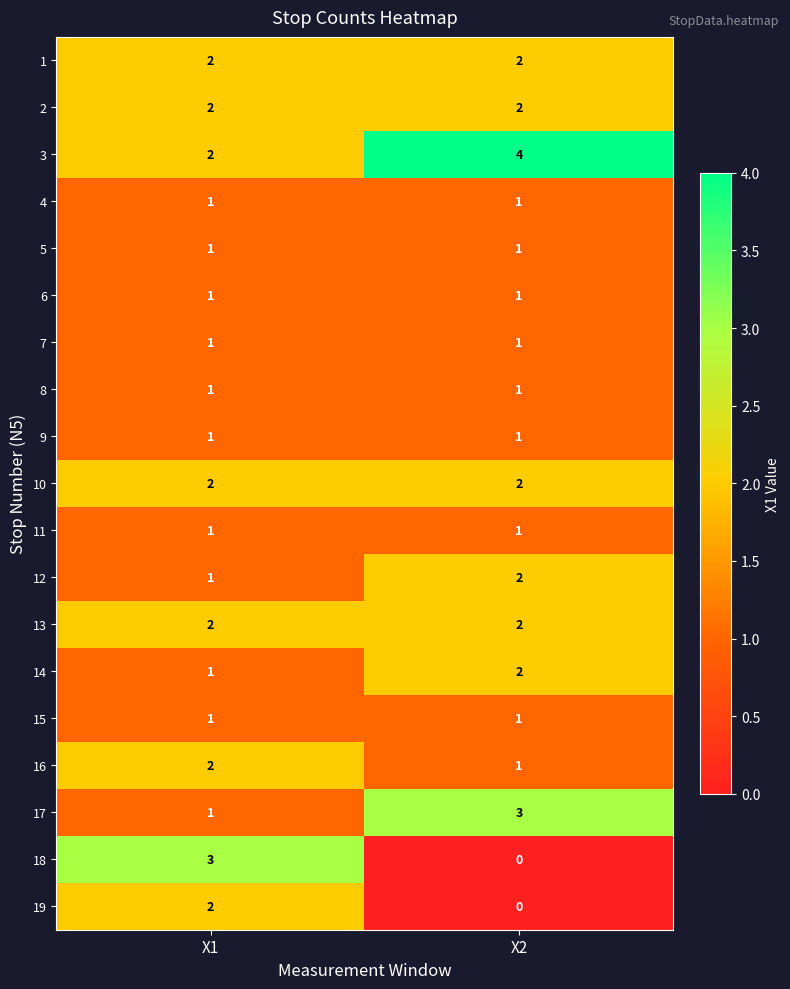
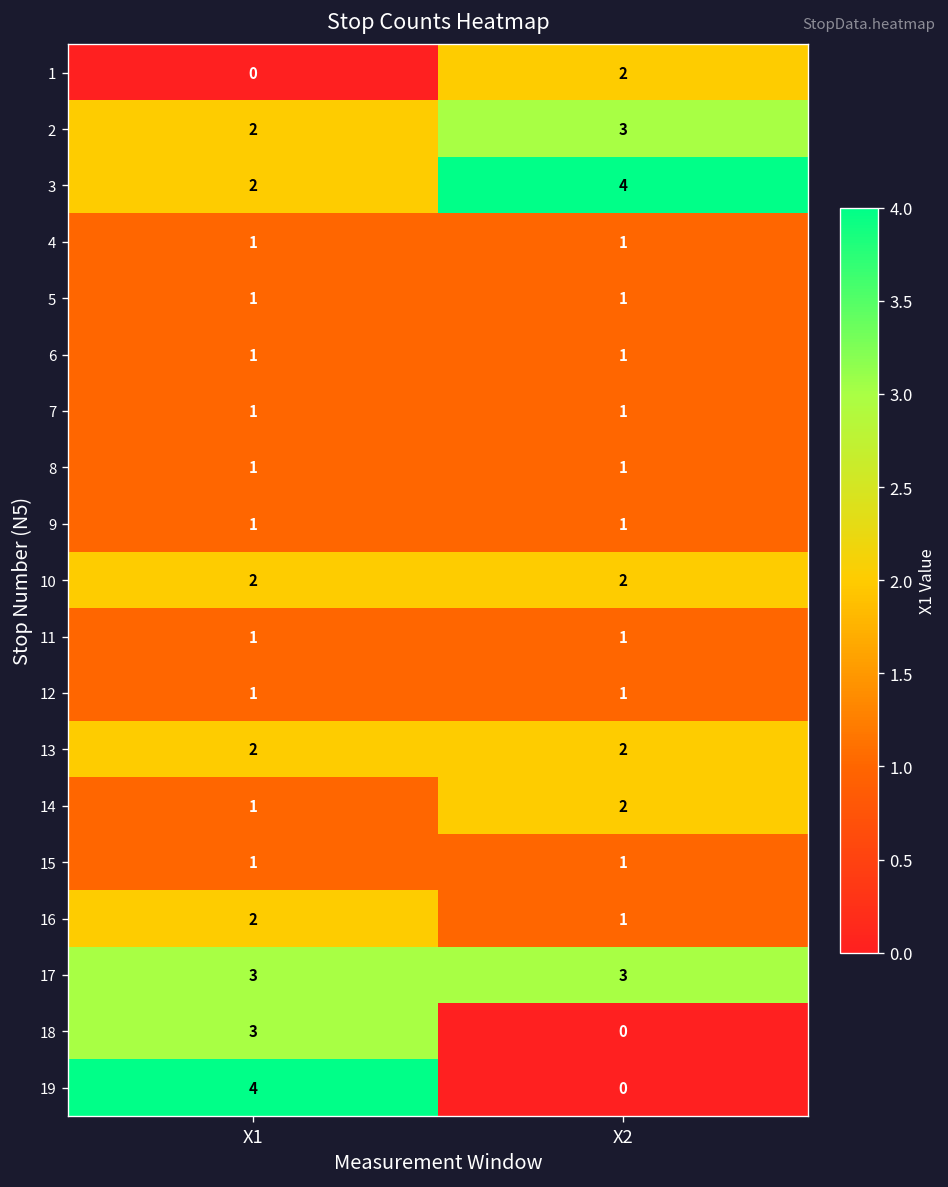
  {
    "1": {
-     "X1": 2,
+     "X1": 0,
      "X2": 2
    },
    "2": {
      "X1": 2,
-     "X2": 2
+     "X2": 3
    },
    "3": {
      "X1": 2,
      "X2": 4
    },
    "4": {
      "X1": 1,
      "X2": 1
    },
    "5": {
      "X1": 1,
      "X2": 1
    },
    "6": {
      "X1": 1,
      "X2": 1
    },
    "7": {
      "X1": 1,
      "X2": 1
    },
    "8": {
      "X1": 1,
      "X2": 1
    },
    "9": {
      "X1": 1,
      "X2": 1
    },
    "10": {
      "X1": 2,
      "X2": 2
    },
    "11": {
      "X1": 1,
      "X2": 1
    },
    "12": {
      "X1": 1,
-     "X2": 2
+     "X2": 1
    },
    "13": {
      "X1": 2,
      "X2": 2
    },
    "14": {
      "X1": 1,
      "X2": 2
    },
    "15": {
      "X1": 1,
      "X2": 1
    },
    "16": {
      "X1": 2,
      "X2": 1
    },
    "17": {
-     "X1": 1,
+     "X1": 3,
      "X2": 3
    },
    "18": {
      "X1": 3,
      "X2": 0
    },
    "19": {
-     "X1": 2,
+     "X1": 4,
      "X2": 0
    }
  }
